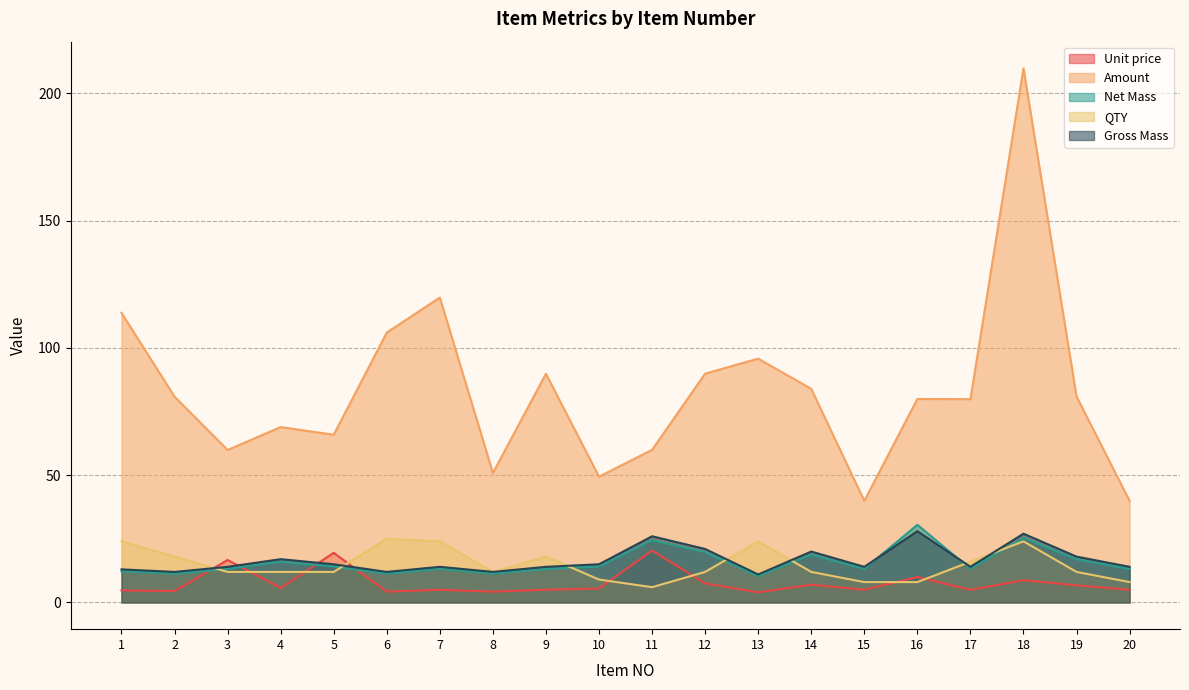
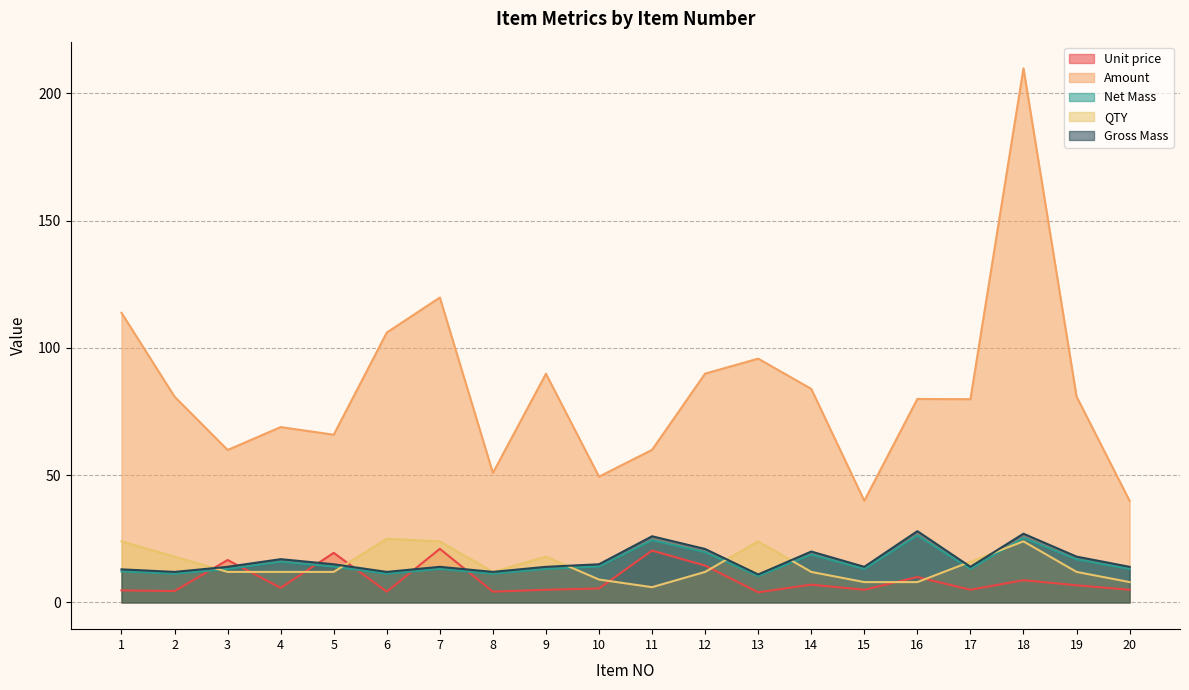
  {
    "Unit price": {
      "1": 5,
      "2": 4,
      "3": 17,
      "4": 6,
      "5": 19,
      "6": 4,
-     "7": 5,
+     "7": 21,
      "8": 4,
      "9": 5,
      "10": 5,
      "11": 20,
-     "12": 7,
+     "12": 14,
      "13": 4,
      "14": 7,
      "15": 5,
      "16": 10,
      "17": 5,
      "18": 9,
      "19": 7,
      "20": 5
    },
    "Net Mass": {
      "4": 16,
      "11": 24,
      "12": 20,
      "14": 19,
-     "16": 31,
+     "16": 26,
      "18": 25,
      "19": 17
    },
    "Gross Mass": {
      "4": 17,
      "11": 26,
      "12": 21,
      "14": 20,
      "16": 28,
      "18": 27,
      "19": 18
    }
  }
